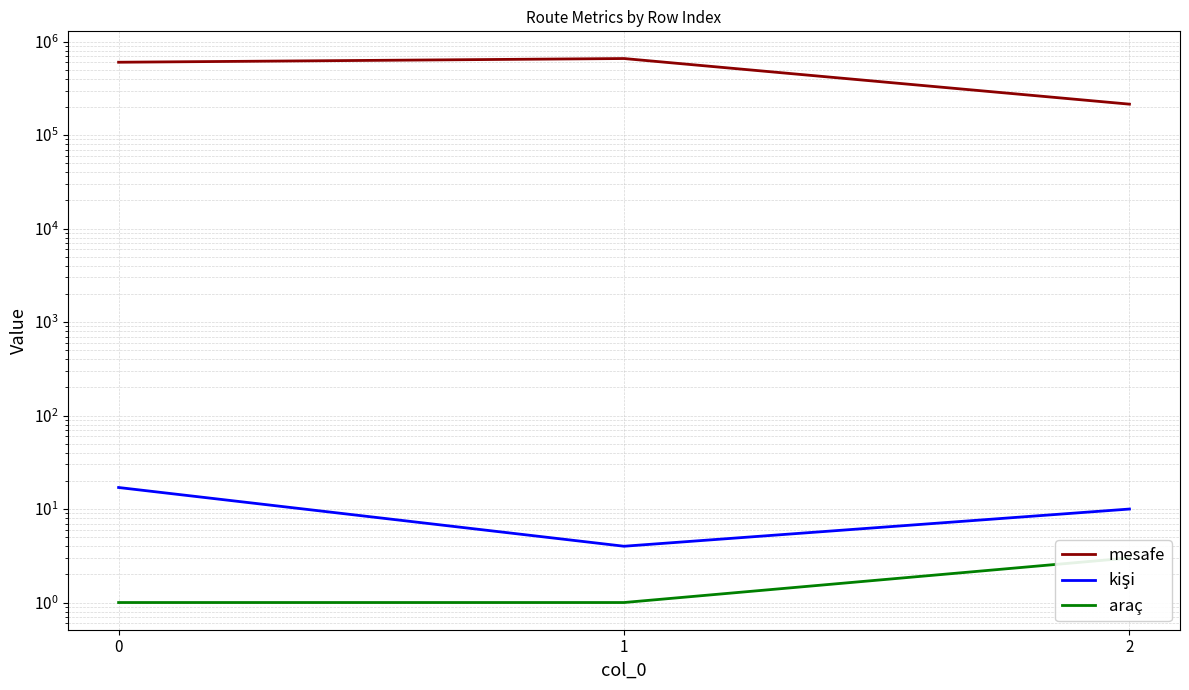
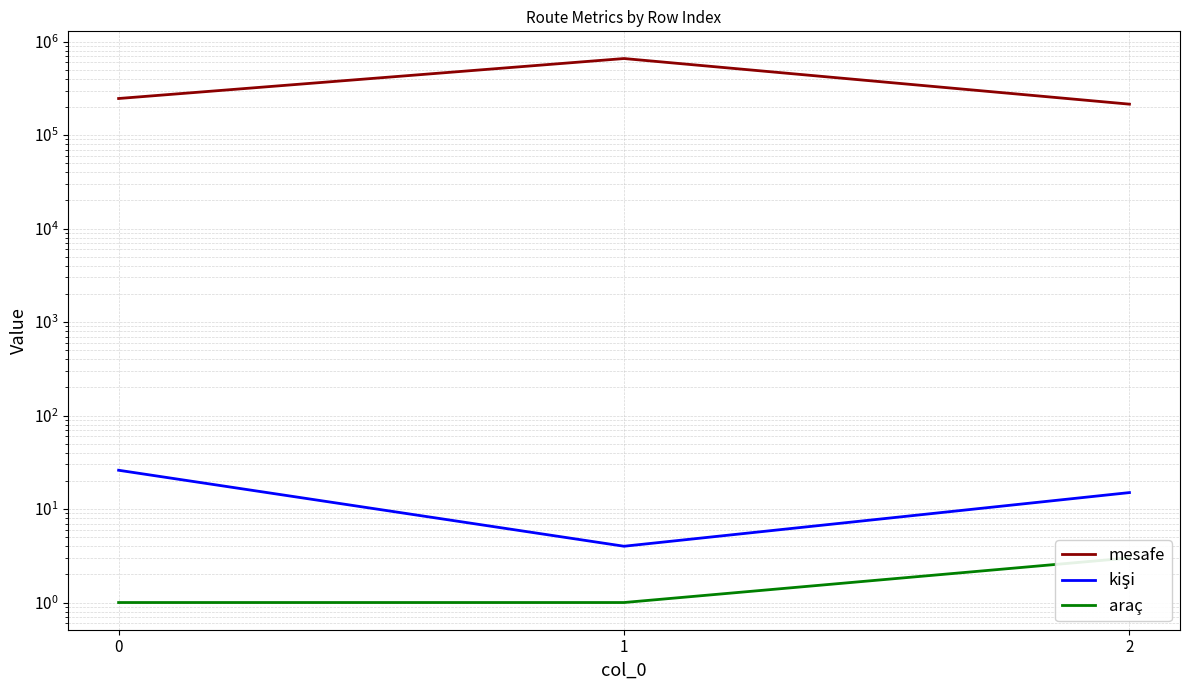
  {
    "mesafe": {
-     "0": 600000,
+     "0": 250000,
      "1": 700000,
      "2": 210000
    },
    "kişi": {
-     "0": 17,
+     "0": 26,
      "1": 4,
-     "2": 10
+     "2": 15
    },
    "araç": {
      "0": 1,
      "1": 1
    }
  }
